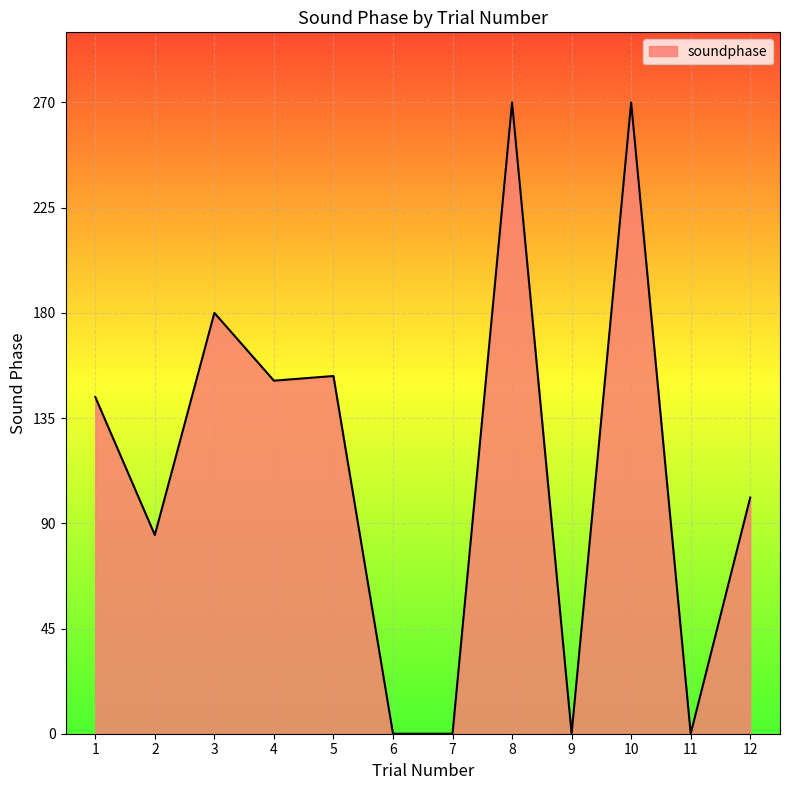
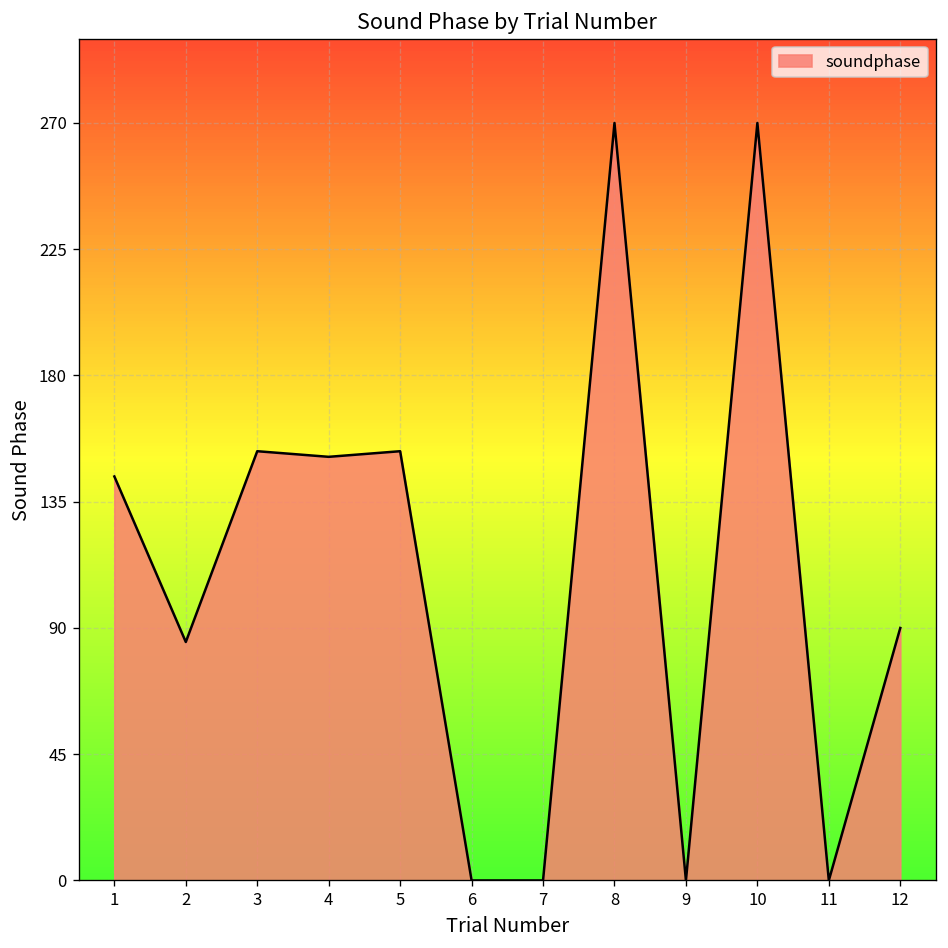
  {
    "1": 144,
    "2": 85,
-   "3": 180,
+   "3": 153,
    "4": 151,
    "5": 153,
    "6": 0,
    "7": 0,
    "8": 270,
    "9": 0,
    "10": 270,
    "11": 0,
-   "12": 101
+   "12": 90
  }
